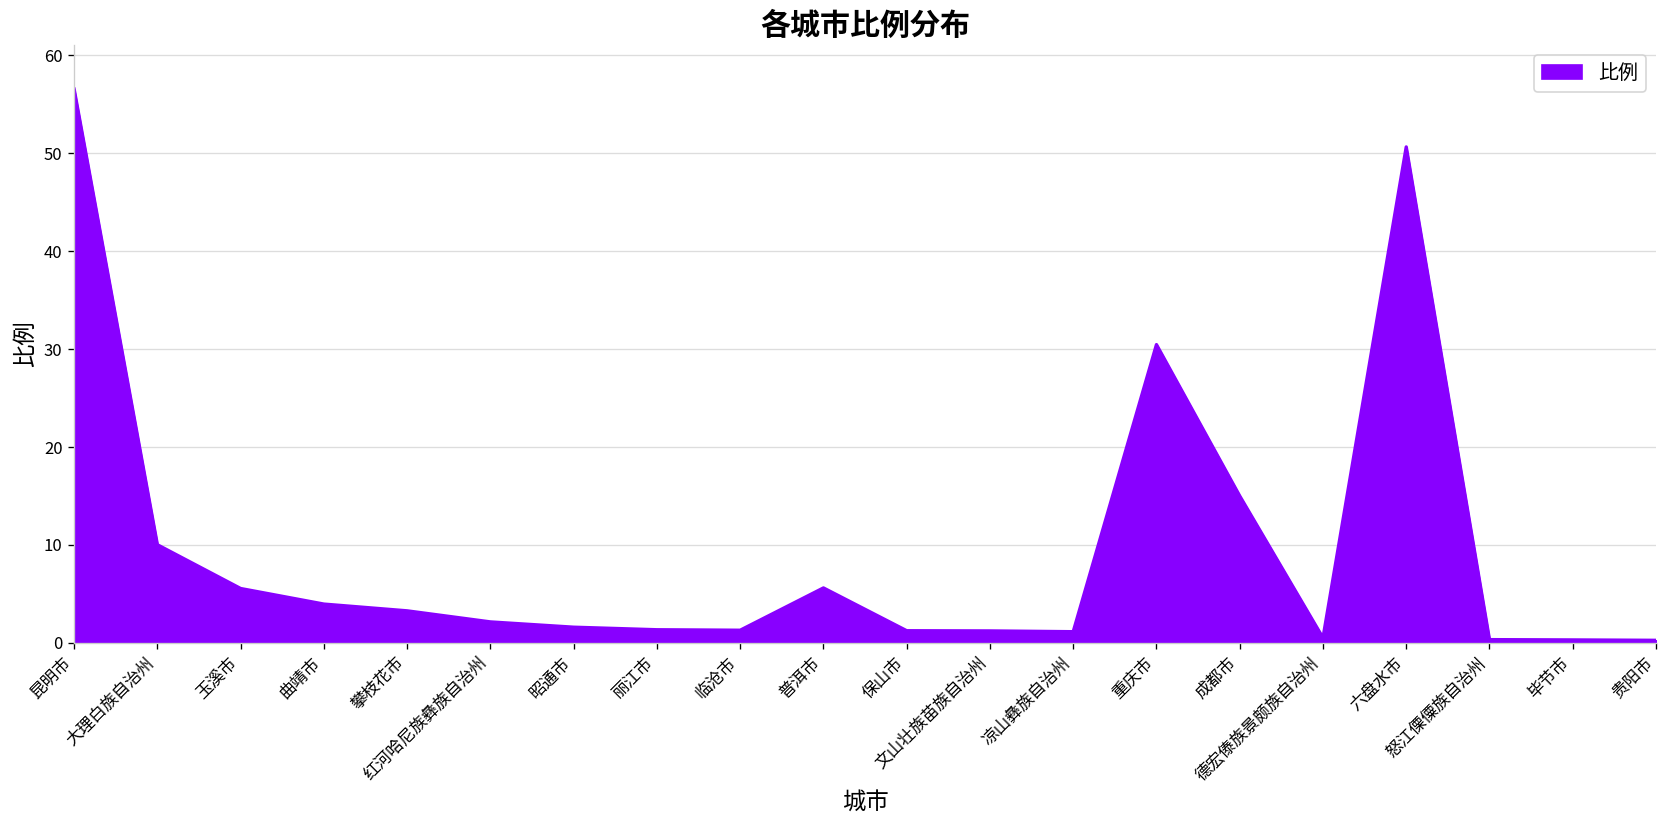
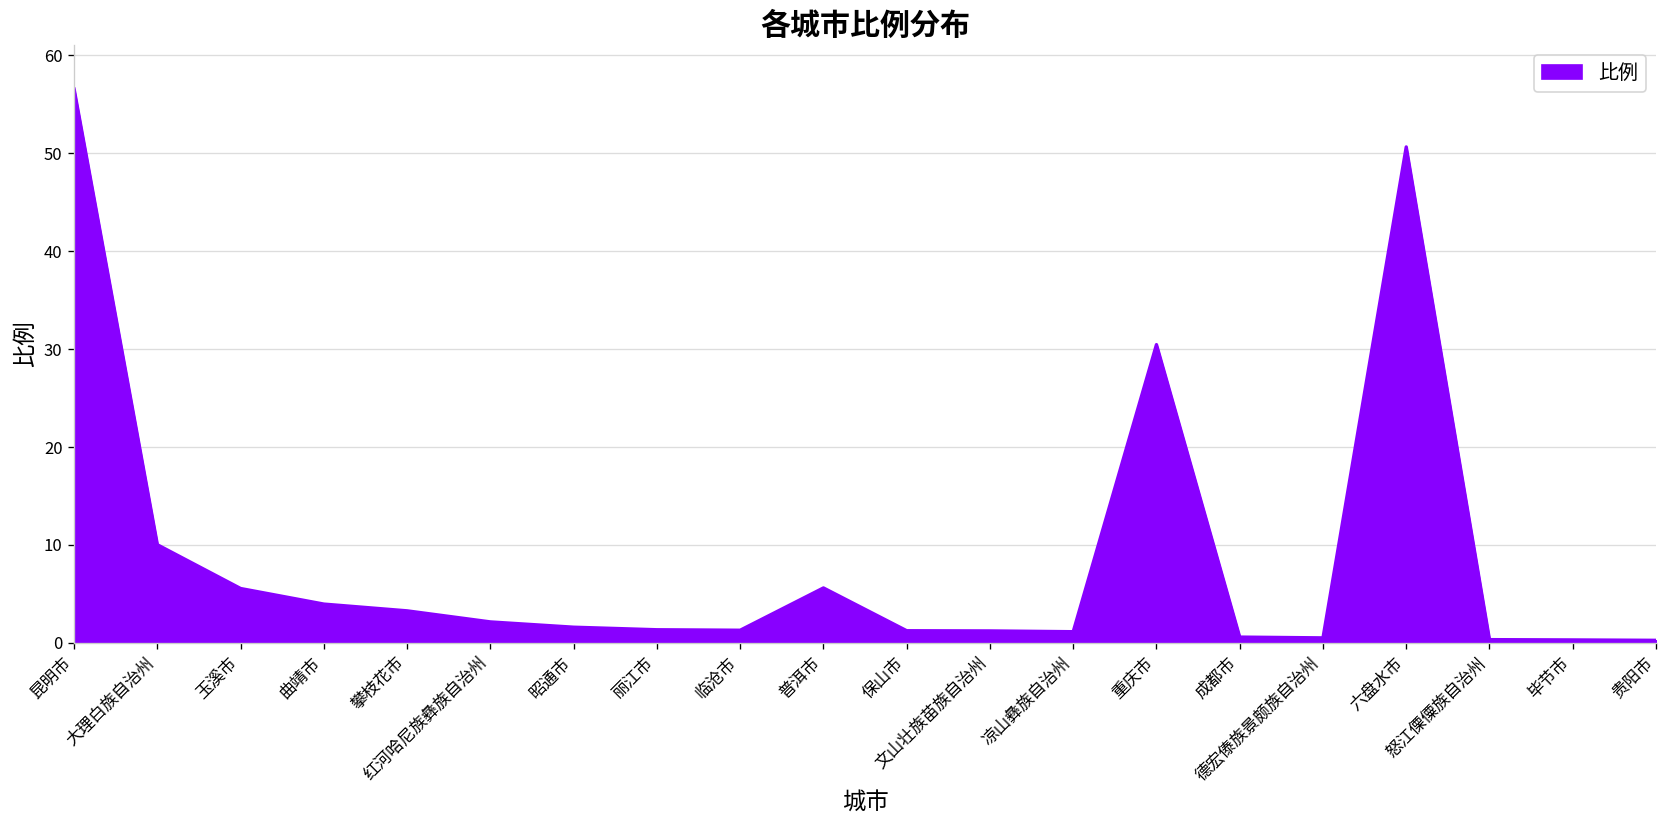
  {
    "昆明市": 57,
    "大理白族自治州": 10,
    "玉溪市": 6,
    "曲靖市": 4,
    "攀枝花市": 3,
    "红河哈尼族彝族自治州": 2,
    "昭通市": 2,
    "丽江市": 1,
    "临沧市": 1,
    "普洱市": 6,
    "保山市": 1,
    "文山壮族苗族自治州": 1,
    "凉山彝族自治州": 1,
    "重庆市": 30,
-   "成都市": 15,
+   "成都市": 1,
    "德宏傣族景颇族自治州": 1,
    "六盘水市": 51,
    "怒江傈僳族自治州": 0,
    "毕节市": 0,
    "贵阳市": 0
  }
